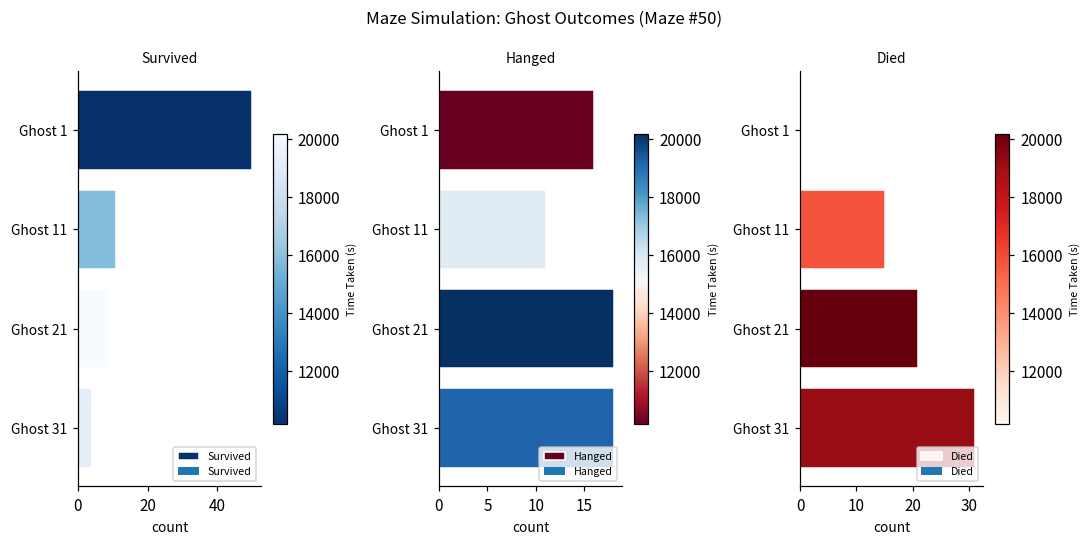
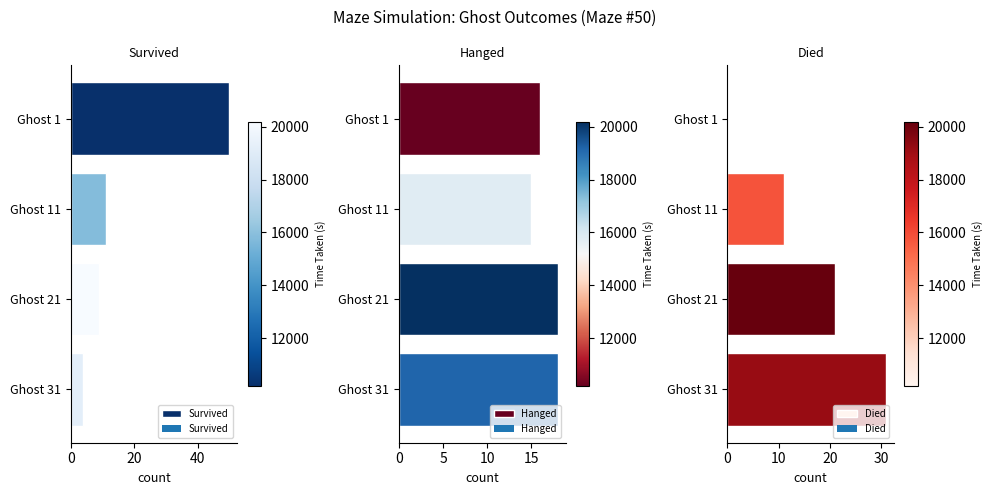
  {
    "Survived": {
      "Ghost 1": 50,
      "Ghost 11": 11,
      "Ghost 21": 9,
      "Ghost 31": 4
    },
    "Hanged": {
      "Ghost 1": 16,
-     "Ghost 11": 11,
+     "Ghost 11": 15,
      "Ghost 21": 18,
      "Ghost 31": 18
    },
    "Died": {
      "Ghost 1": 0,
-     "Ghost 11": 15,
+     "Ghost 11": 11,
      "Ghost 21": 21,
      "Ghost 31": 31
    }
  }
